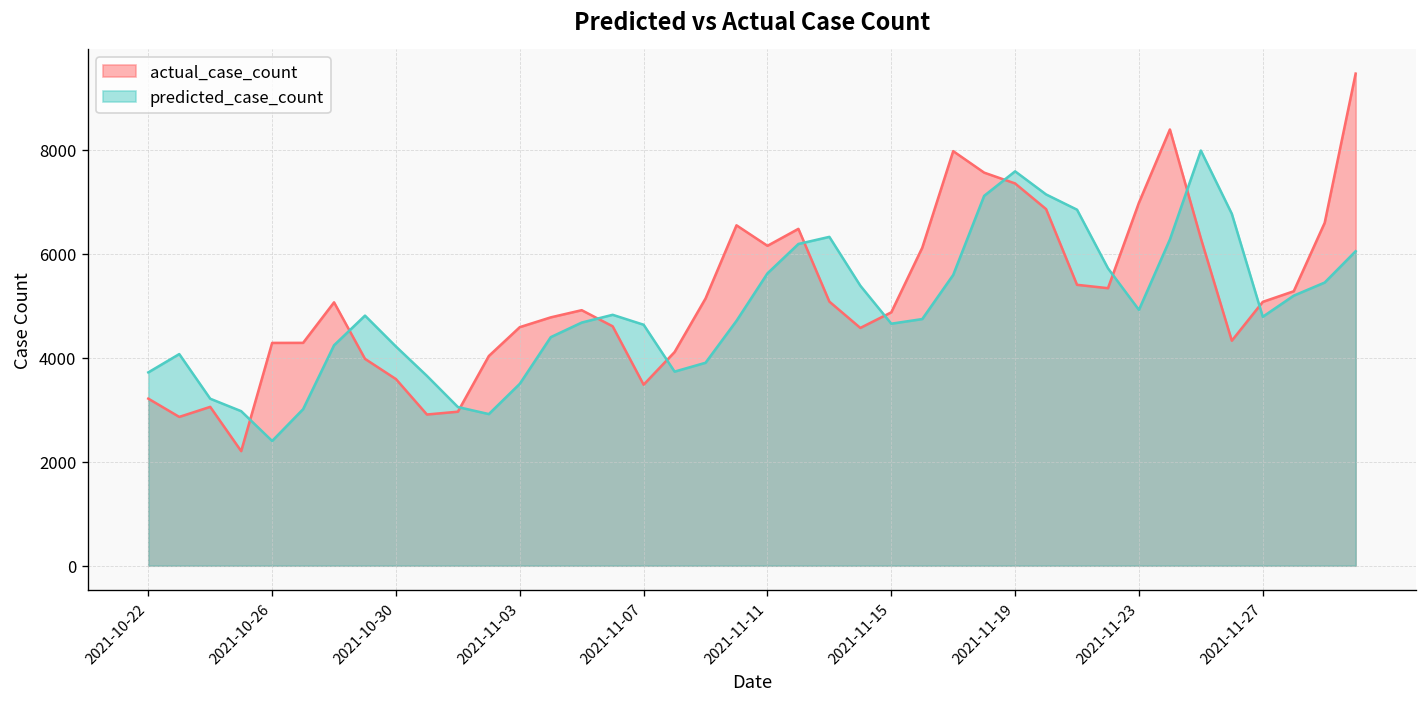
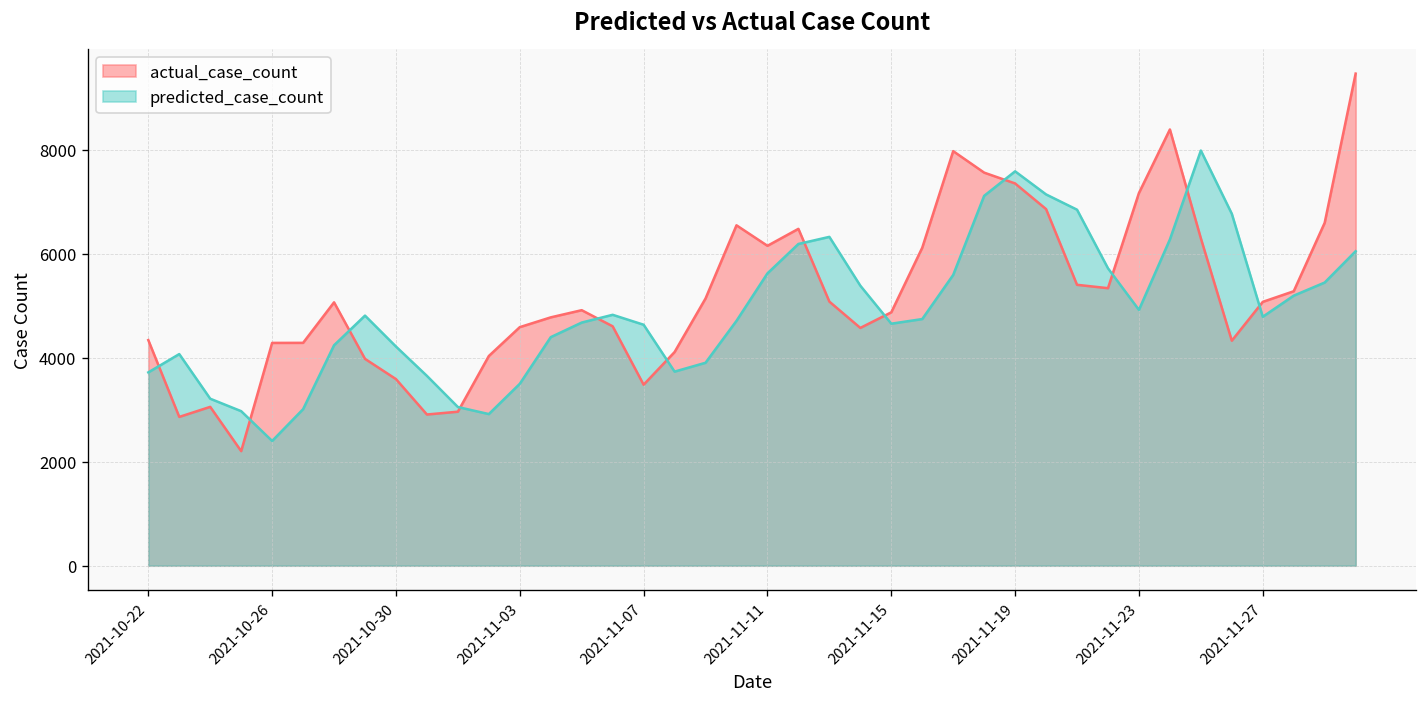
  {
    "actual_case_count": {
-     "2021-10-22": 3200,
+     "2021-10-22": 4300,
      "2021-10-26": 4300,
      "2021-10-30": 3600,
      "2021-11-03": 4600,
      "2021-11-07": 3500,
      "2021-11-11": 6200,
      "2021-11-15": 4900,
      "2021-11-19": 7400,
-     "2021-11-23": 7000,
+     "2021-11-23": 7200,
      "2021-11-27": 5100
    },
    "predicted_case_count": {
      "2021-10-22": 3700,
      "2021-10-26": 2400,
      "2021-10-30": 4200,
      "2021-11-03": 3500,
      "2021-11-07": 4600,
      "2021-11-11": 5600,
      "2021-11-15": 4700,
      "2021-11-19": 7600,
      "2021-11-23": 4900,
      "2021-11-27": 4800
    }
  }
